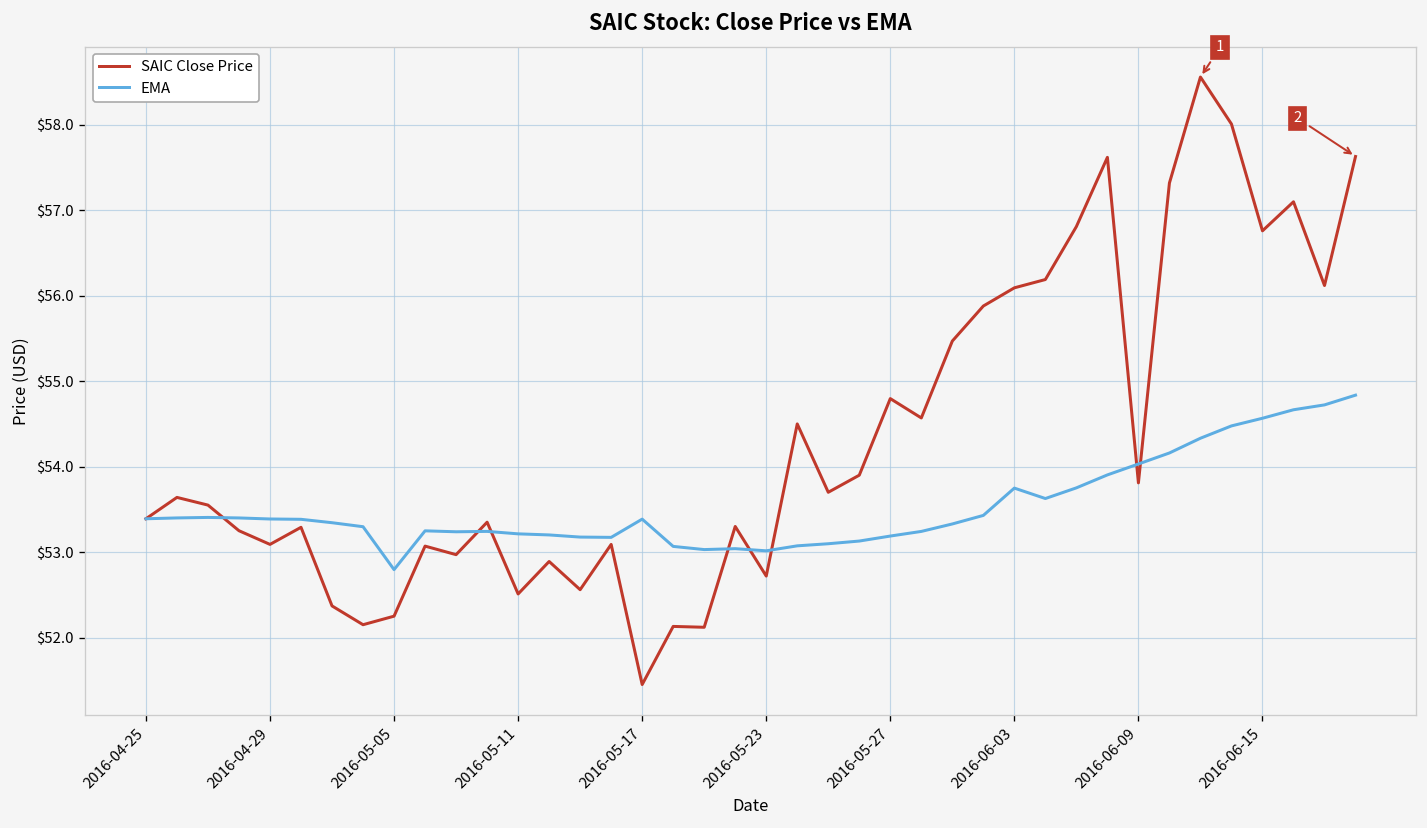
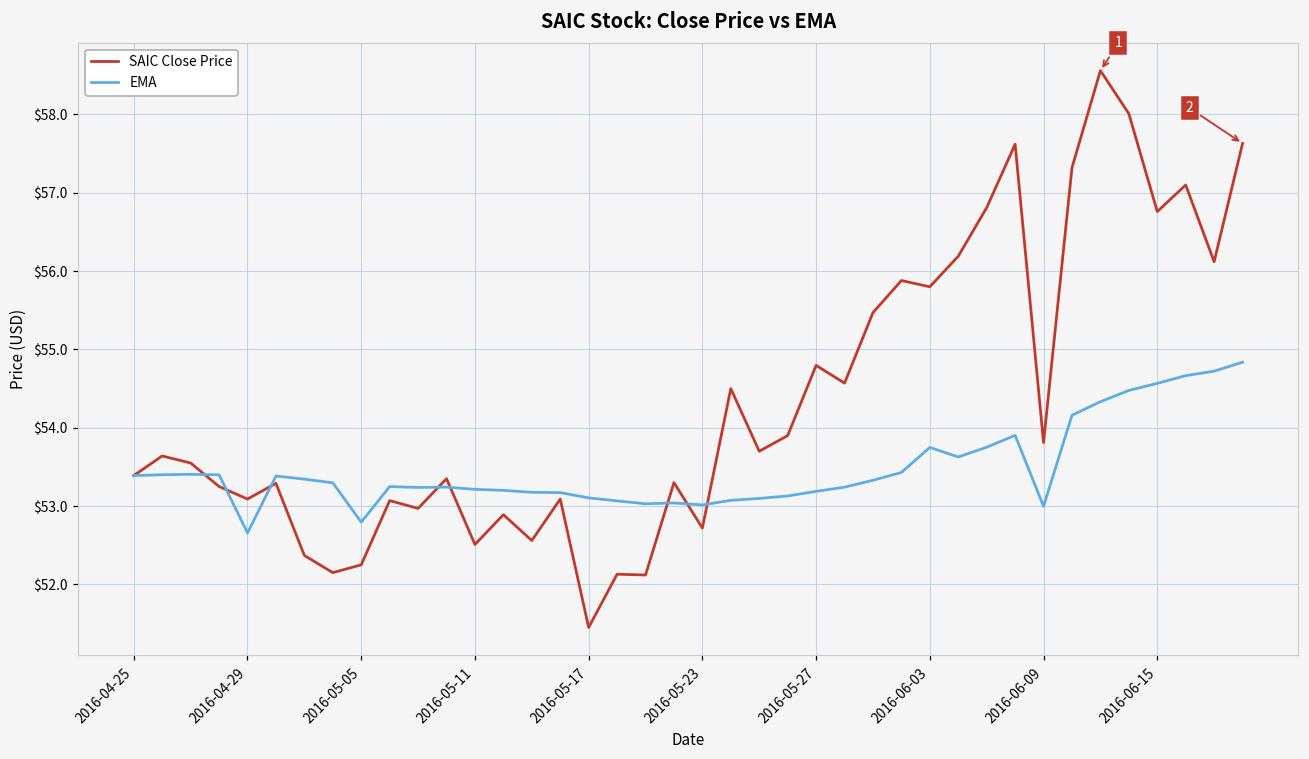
  {
    "SAIC Close Price": {
      "2016-04-29": "$53.1",
      "2016-05-05": "$52.3",
      "2016-05-11": "$52.5",
      "2016-05-17": "$51.5",
      "2016-05-23": "$52.7",
      "2016-05-27": "$54.8",
-     "2016-06-03": "$56.1",
+     "2016-06-03": "$55.8",
      "2016-06-09": "$53.8",
      "2016-06-15": "$56.8"
    },
    "EMA": {
-     "2016-04-29": "$53.4",
+     "2016-04-29": "$52.7",
      "2016-05-05": "$52.8",
      "2016-05-11": "$53.2",
-     "2016-05-17": "$53.4",
+     "2016-05-17": "$53.1",
      "2016-05-23": "$53.0",
      "2016-05-27": "$53.2",
      "2016-06-03": "$53.7",
-     "2016-06-09": "$54.0",
+     "2016-06-09": "$53.0",
      "2016-06-15": "$54.6"
    }
  }
